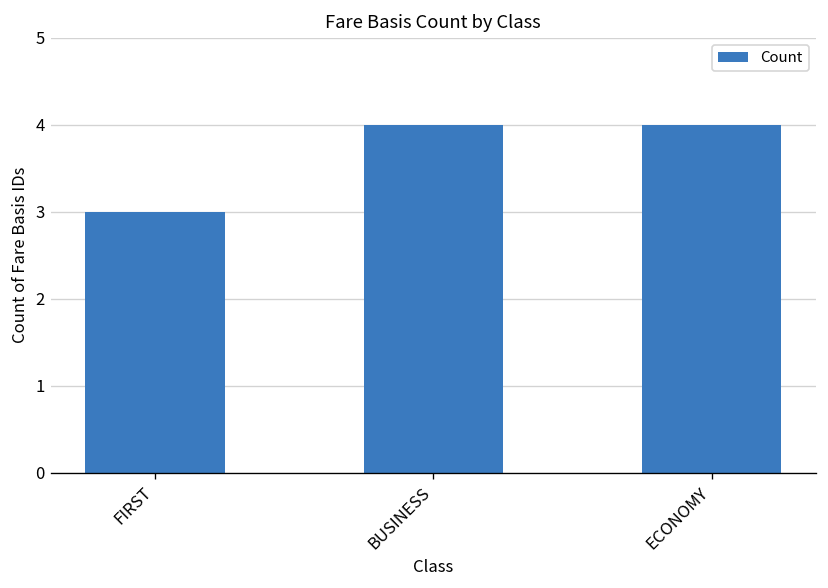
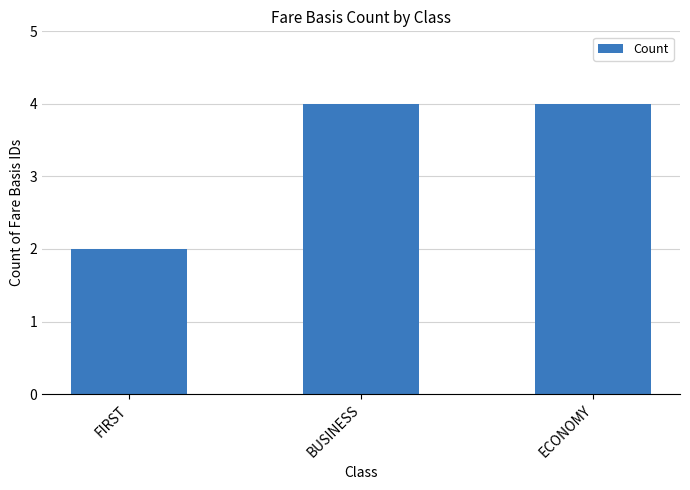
  {
-   "FIRST": 3,
+   "FIRST": 2,
    "BUSINESS": 4,
    "ECONOMY": 4
  }
